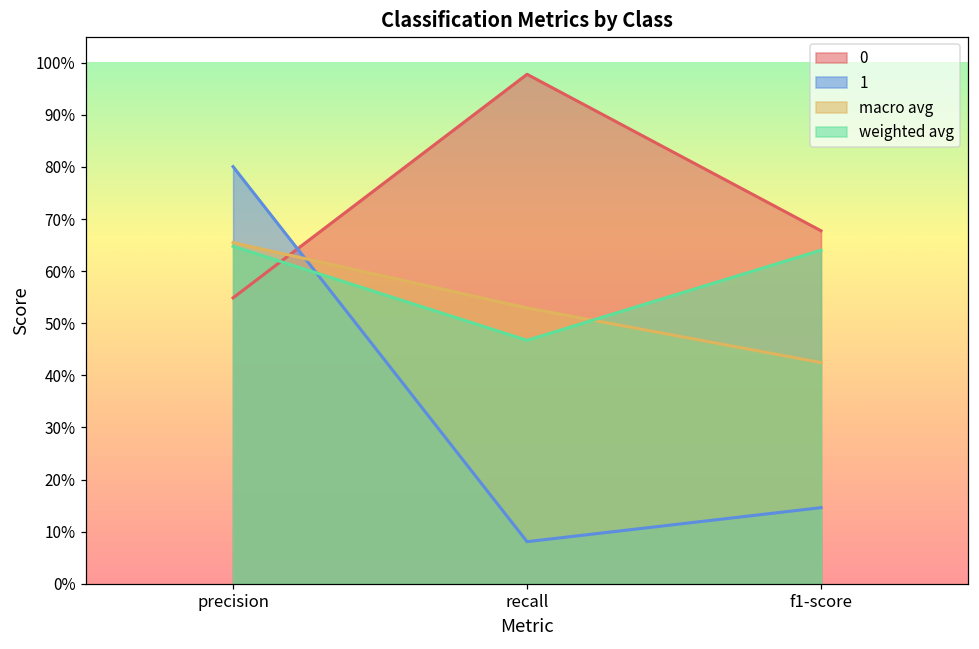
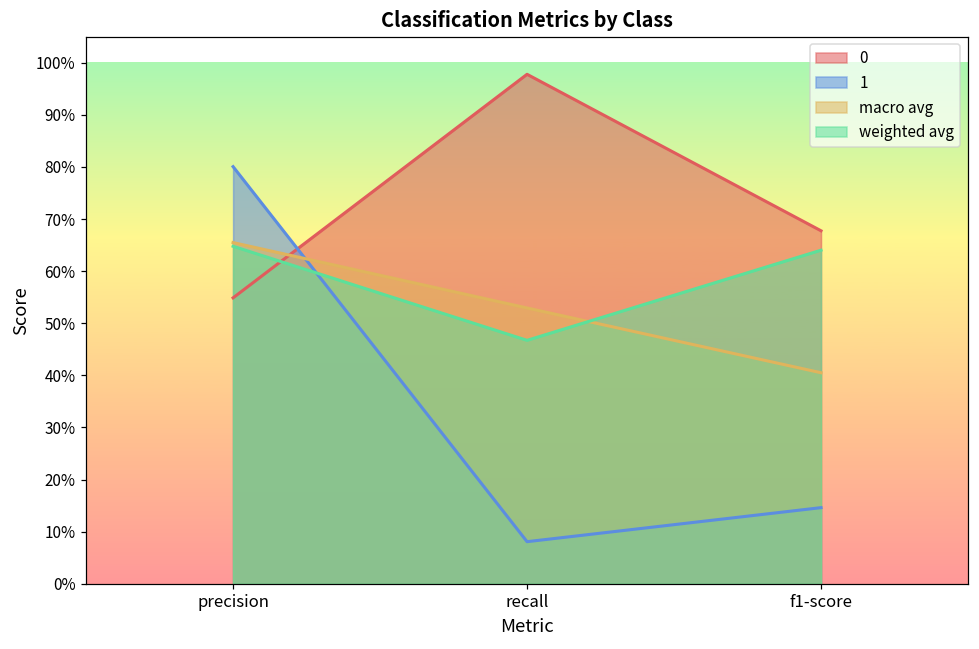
  {
    "0": {
      "precision": "55%",
      "recall": "98%",
      "f1-score": "68%"
    },
    "1": {
      "precision": "80%",
      "recall": "8%",
      "f1-score": "15%"
    },
    "macro avg": {
      "precision": "65%",
      "recall": "53%",
-     "f1-score": "42%"
+     "f1-score": "41%"
    },
    "weighted avg": {
      "precision": "65%",
      "recall": "47%",
      "f1-score": "64%"
    }
  }
